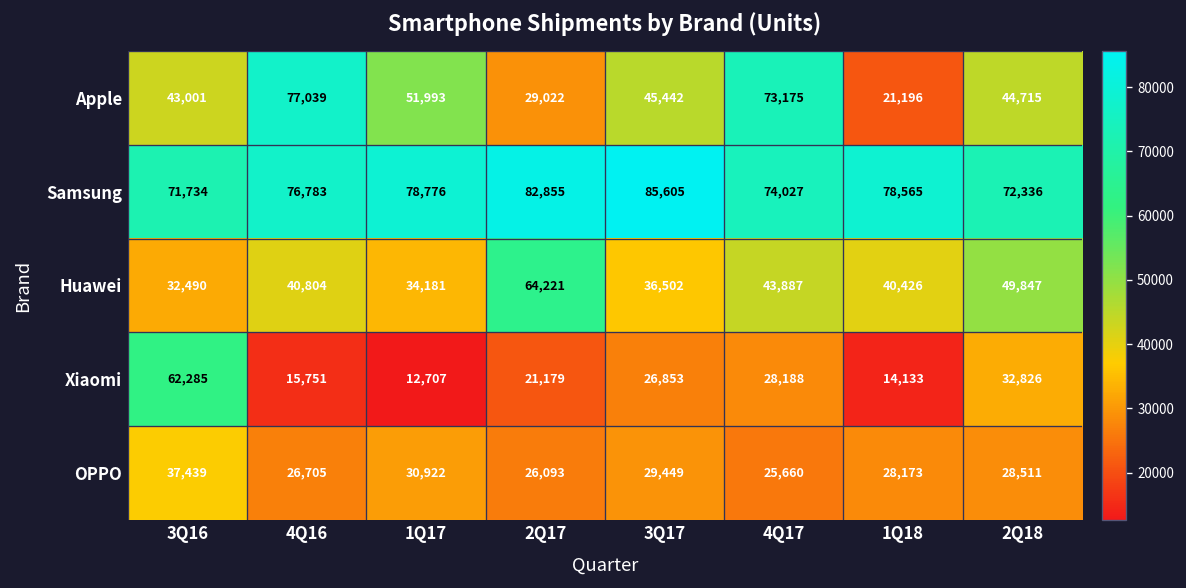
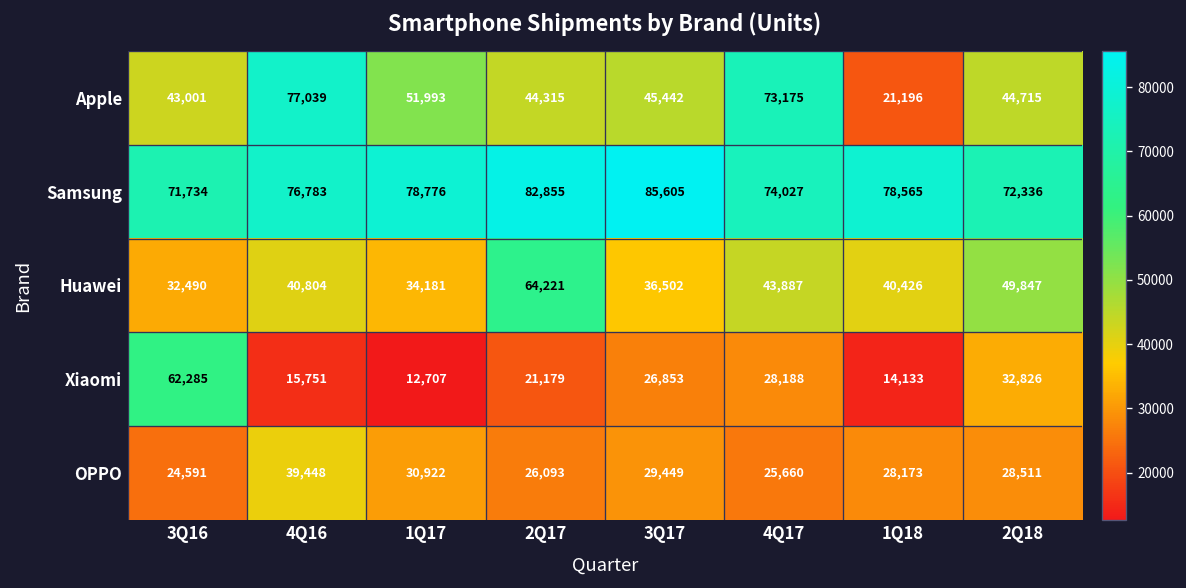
  {
    "Apple": {
      "3Q16": "43,001",
      "4Q16": "77,039",
      "1Q17": "51,993",
-     "2Q17": "29,022",
+     "2Q17": "44,315",
      "3Q17": "45,442",
      "4Q17": "73,175",
      "1Q18": "21,196",
      "2Q18": "44,715"
    },
    "Samsung": {
      "3Q16": "71,734",
      "4Q16": "76,783",
      "1Q17": "78,776",
      "2Q17": "82,855",
      "3Q17": "85,605",
      "4Q17": "74,027",
      "1Q18": "78,565",
      "2Q18": "72,336"
    },
    "Huawei": {
      "3Q16": "32,490",
      "4Q16": "40,804",
      "1Q17": "34,181",
      "2Q17": "64,221",
      "3Q17": "36,502",
      "4Q17": "43,887",
      "1Q18": "40,426",
      "2Q18": "49,847"
    },
    "Xiaomi": {
      "3Q16": "62,285",
      "4Q16": "15,751",
      "1Q17": "12,707",
      "2Q17": "21,179",
      "3Q17": "26,853",
      "4Q17": "28,188",
      "1Q18": "14,133",
      "2Q18": "32,826"
    },
    "OPPO": {
-     "3Q16": "37,439",
-     "4Q16": "26,705",
+     "3Q16": "24,591",
+     "4Q16": "39,448",
      "1Q17": "30,922",
      "2Q17": "26,093",
      "3Q17": "29,449",
      "4Q17": "25,660",
      "1Q18": "28,173",
      "2Q18": "28,511"
    }
  }
